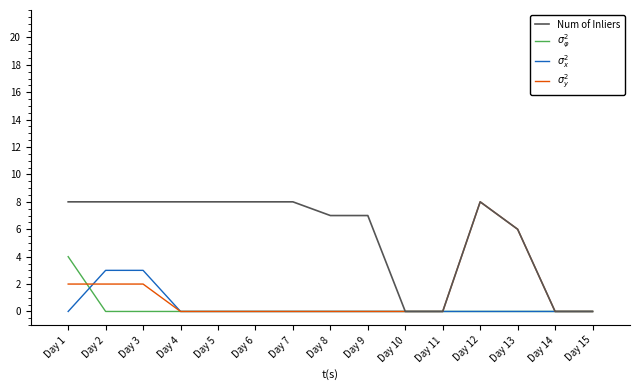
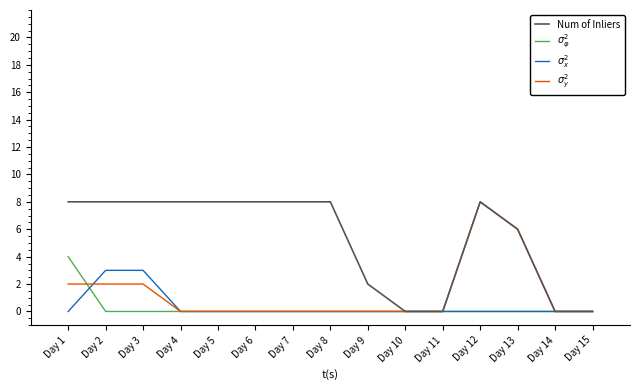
  {
    "Num of Inliers": {
      "Day 1": 8,
      "Day 2": 8,
      "Day 3": 8,
      "Day 4": 8,
      "Day 5": 8,
      "Day 6": 8,
      "Day 7": 8,
-     "Day 8": 7,
-     "Day 9": 7
+     "Day 8": 8,
+     "Day 9": 2
    }
  }
